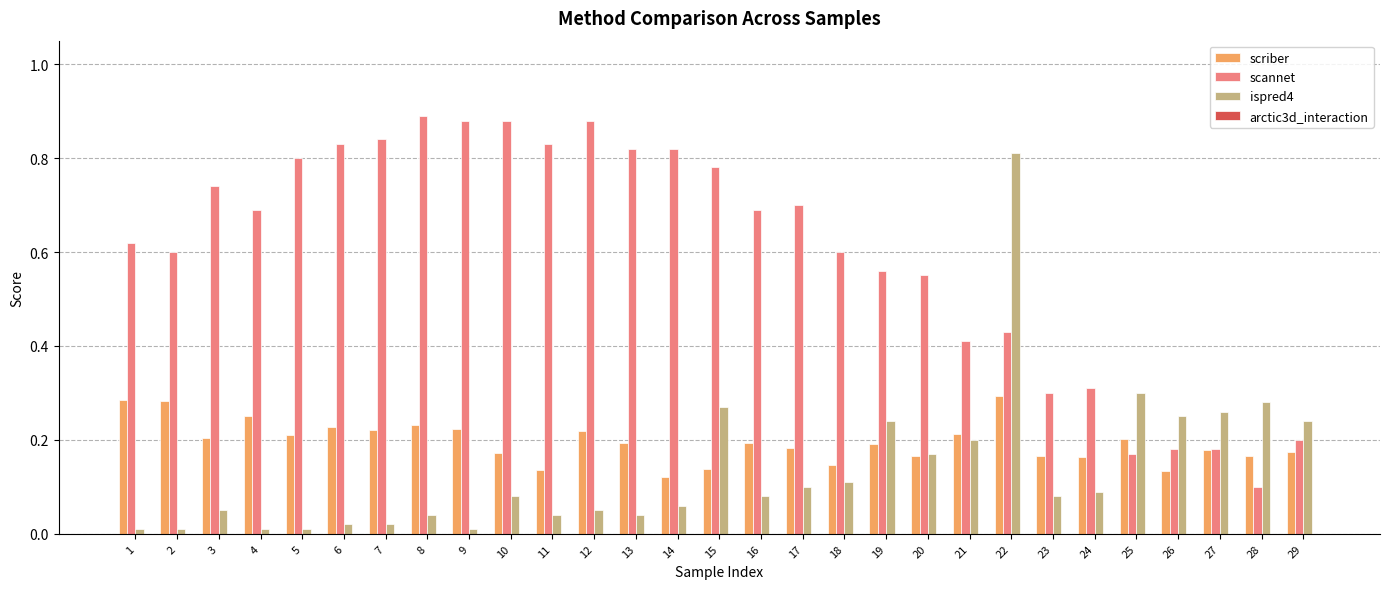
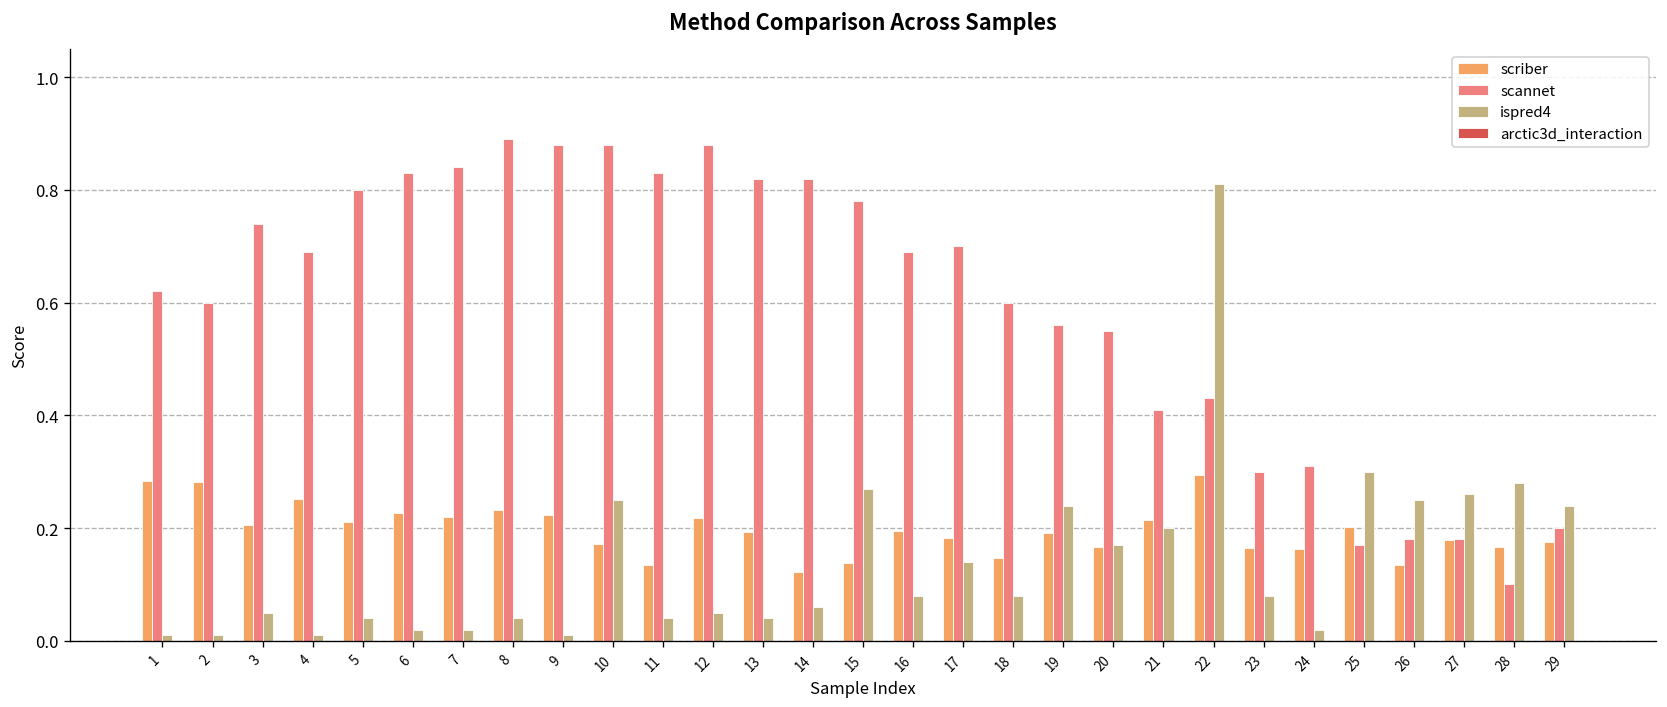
  {
    "ispred4": {
      "1": 0.01,
      "2": 0.01,
      "3": 0.05,
      "4": 0.01,
-     "5": 0.01,
+     "5": 0.04,
      "6": 0.02,
      "7": 0.02,
      "8": 0.04,
      "9": 0.01,
-     "10": 0.08,
+     "10": 0.25,
      "11": 0.04,
      "12": 0.05,
      "13": 0.04,
      "14": 0.06,
      "15": 0.27,
      "16": 0.08,
-     "17": 0.10,
-     "18": 0.11,
+     "17": 0.14,
+     "18": 0.08,
      "19": 0.24,
      "20": 0.17,
      "21": 0.20,
      "22": 0.81,
      "23": 0.08,
-     "24": 0.09,
+     "24": 0.02,
      "25": 0.30,
      "26": 0.25,
      "27": 0.26,
      "28": 0.28,
      "29": 0.24
    },
    "arctic3d_interaction": {
      "1": 0.00,
      "2": 0.00,
      "3": 0.00,
      "4": 0.00,
      "5": 0.00,
      "6": 0.00,
      "7": 0.00,
      "8": 0.00,
      "9": 0.00,
      "10": 0.00,
      "11": 0.00,
      "12": 0.00,
      "13": 0.00,
      "14": 0.00,
      "15": 0.00,
      "16": 0.00,
      "17": 0.00,
      "18": 0.00,
      "19": 0.00,
      "20": 0.00,
      "21": 0.00,
      "22": 0.00,
      "23": 0.00,
      "24": 0.00,
      "25": 0.00,
      "26": 0.00,
      "27": 0.00,
      "28": 0.00,
      "29": 0.00
    }
  }
